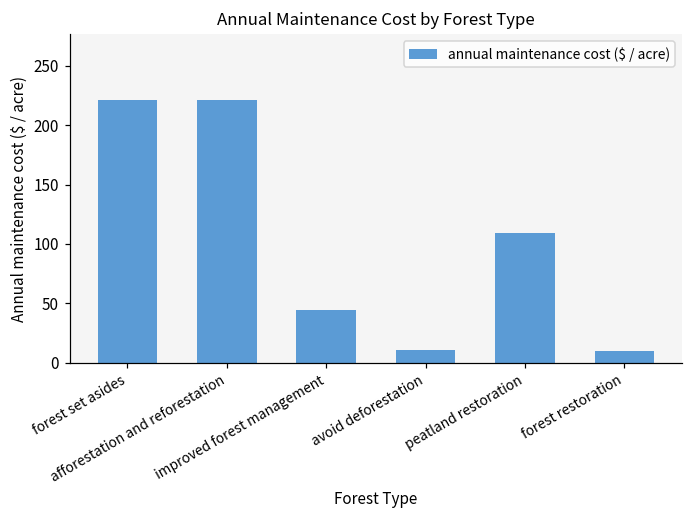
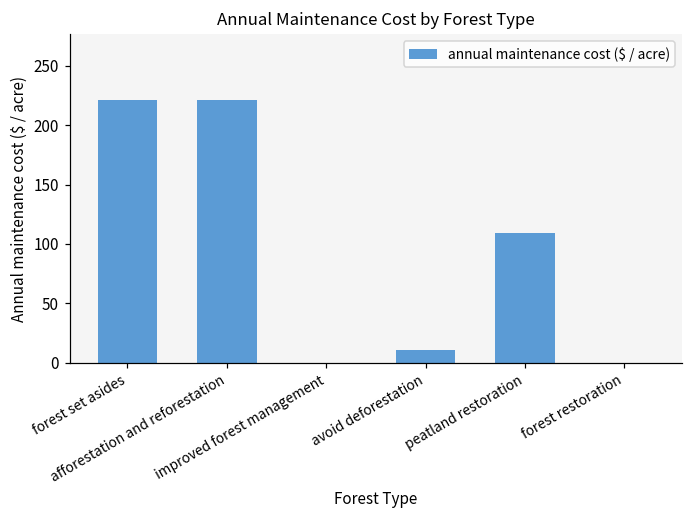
  {
    "forest set asides": 221,
    "afforestation and reforestation": 221,
-   "improved forest management": 44,
+   "improved forest management": 0,
    "avoid deforestation": 11,
    "peatland restoration": 109,
-   "forest restoration": 10
+   "forest restoration": 0
  }
